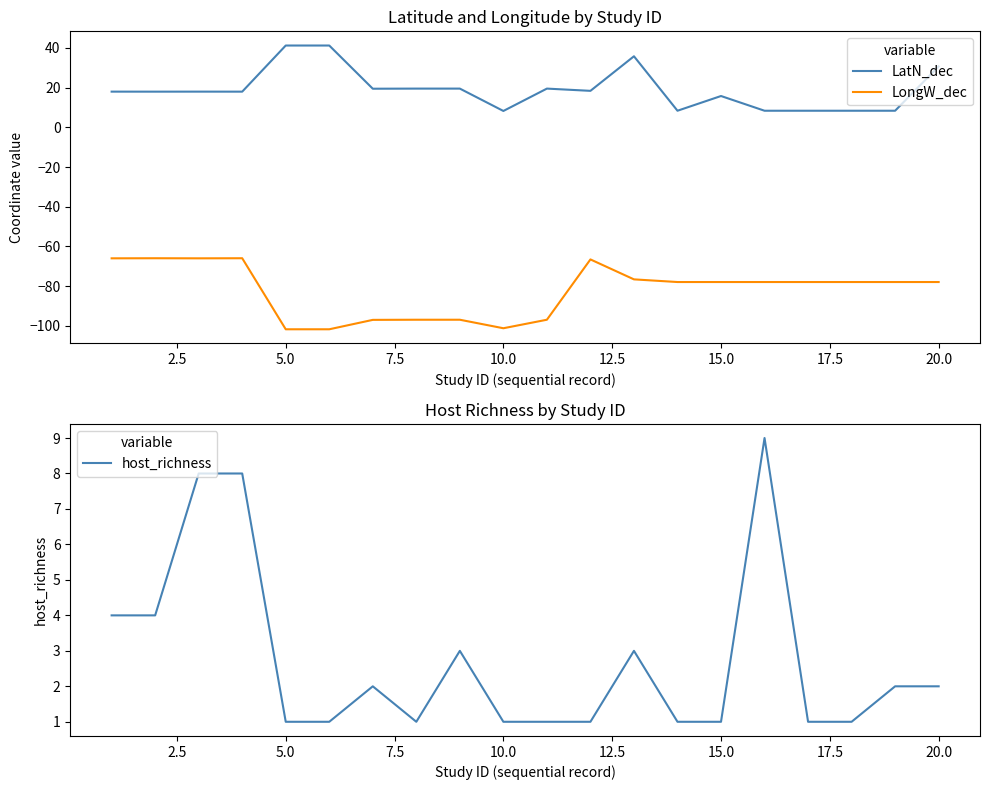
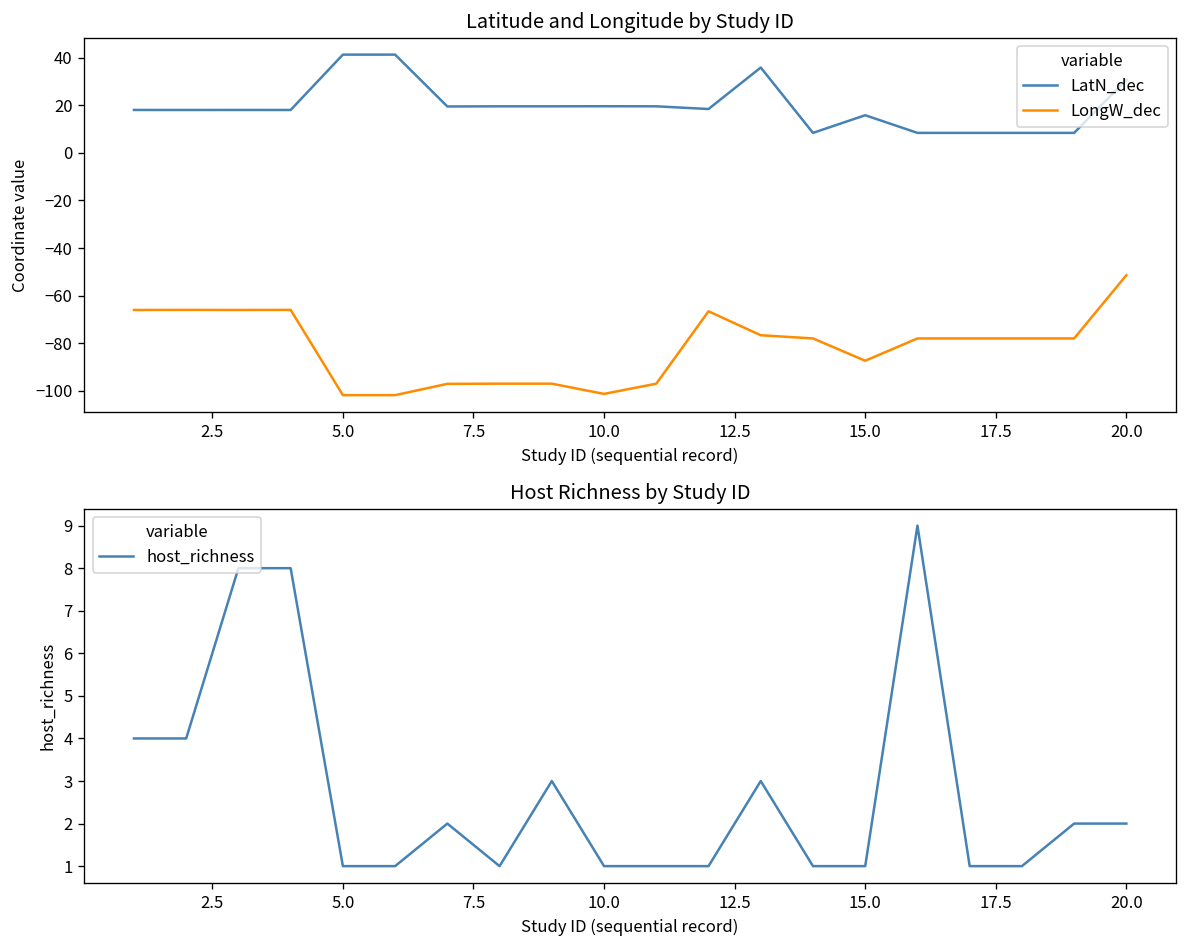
  {
    "Latitude and Longitude by Study ID": {
      "LatN_dec": {
        "5.0": 41,
-       "10.0": 8,
+       "10.0": 20,
        "15.0": 16
      },
      "LongW_dec": {
        "5.0": -102,
        "10.0": -101,
-       "15.0": -78,
-       "20.0": -78
+       "15.0": -87,
+       "20.0": -51
      }
    },
    "Host Richness by Study ID": {
      "5.0": 1.0,
      "10.0": 1.0,
      "15.0": 1.0,
      "20.0": 2.0
    }
  }
